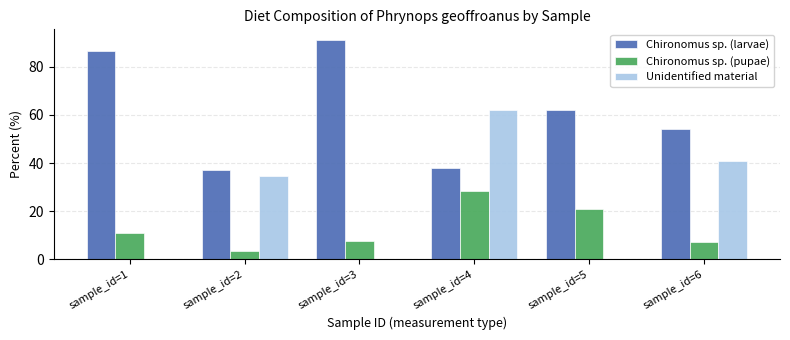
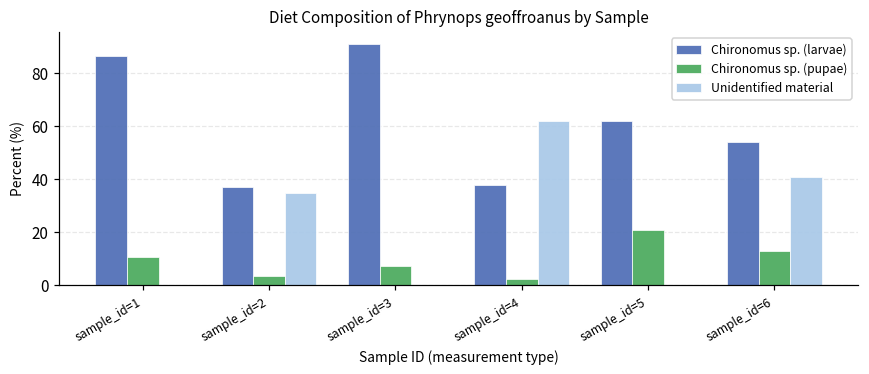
  {
    "Chironomus sp. (larvae)": {
      "sample_id=1": 86,
      "sample_id=2": 37,
      "sample_id=3": 91,
      "sample_id=4": 38,
      "sample_id=5": 62,
      "sample_id=6": 54
    },
    "Chironomus sp. (pupae)": {
      "sample_id=1": 11,
      "sample_id=2": 4,
      "sample_id=3": 8,
-     "sample_id=4": 28,
+     "sample_id=4": 2,
      "sample_id=5": 21,
-     "sample_id=6": 7
+     "sample_id=6": 13
    },
    "Unidentified material": {
      "sample_id=1": 0,
      "sample_id=2": 35,
      "sample_id=3": 0,
      "sample_id=4": 62,
      "sample_id=5": 0,
      "sample_id=6": 41
    }
  }
